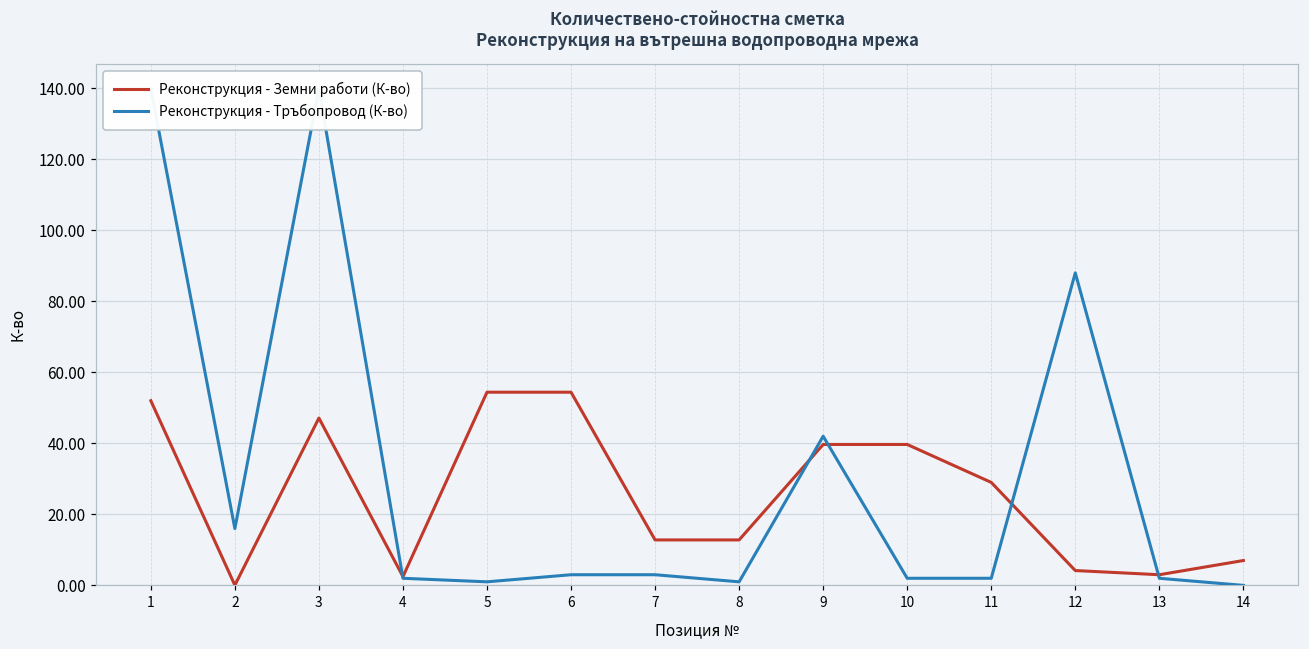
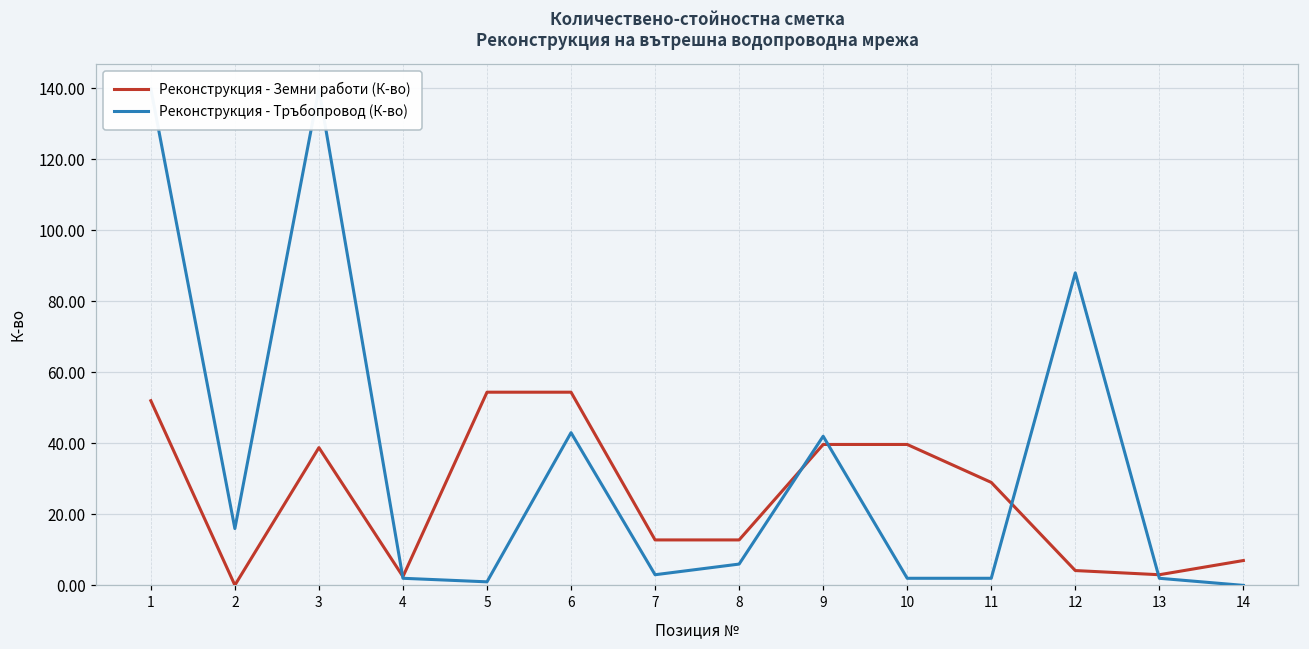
  {
    "Реконструкция - Земни работи (К-во)": {
      "1": 52,
      "2": 0,
-     "3": 47,
+     "3": 39,
      "5": 54,
      "6": 54,
      "7": 13,
      "8": 13,
      "9": 40,
      "10": 40,
      "11": 29,
      "12": 4,
      "13": 3,
      "14": 7
    },
    "Реконструкция - Тръбопровод (К-во)": {
      "2": 16,
      "5": 1,
-     "6": 3,
+     "6": 43,
      "7": 3,
-     "8": 1,
+     "8": 6,
      "9": 42,
      "10": 2,
      "11": 2,
      "12": 88,
      "13": 2,
      "14": 0
    }
  }
